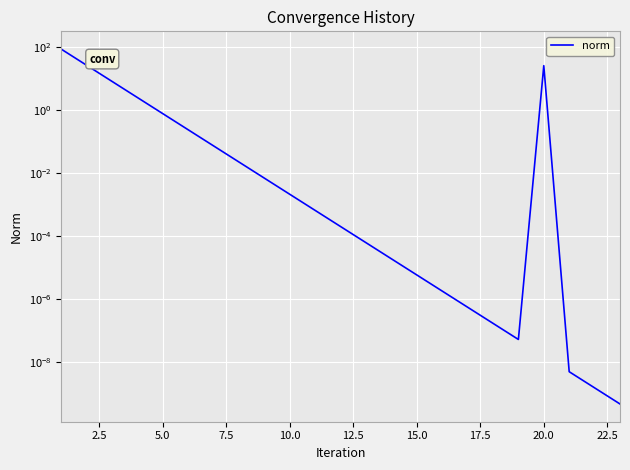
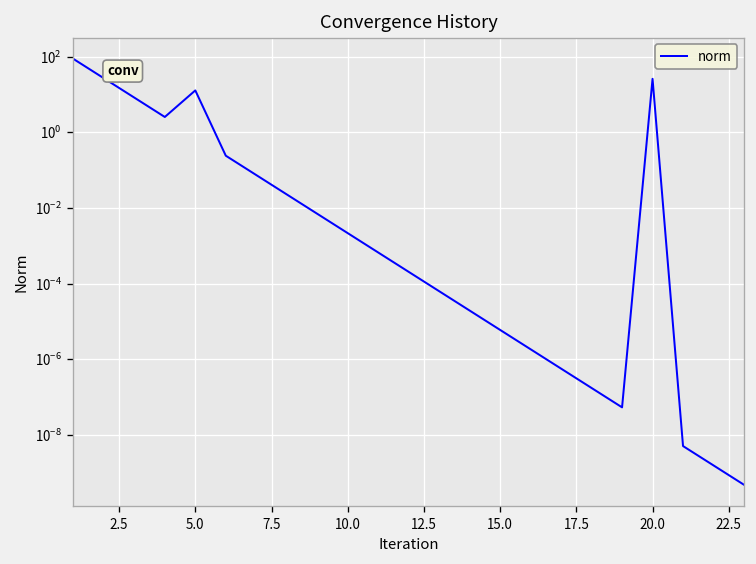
  {
-   "5.0": 0.8,
+   "5.0": 13,
    "10.0": 0.002,
    "15.0": 0.000006,
    "20.0": 30
  }
